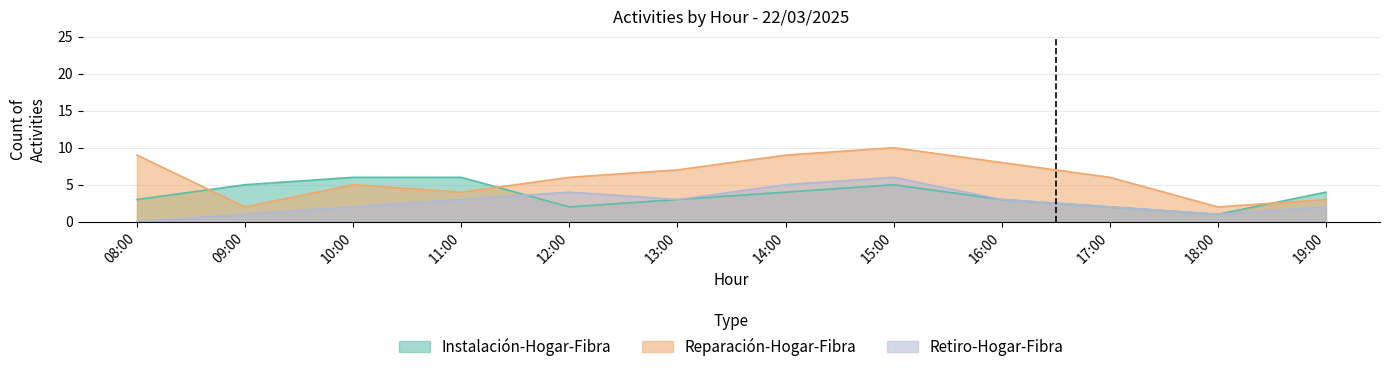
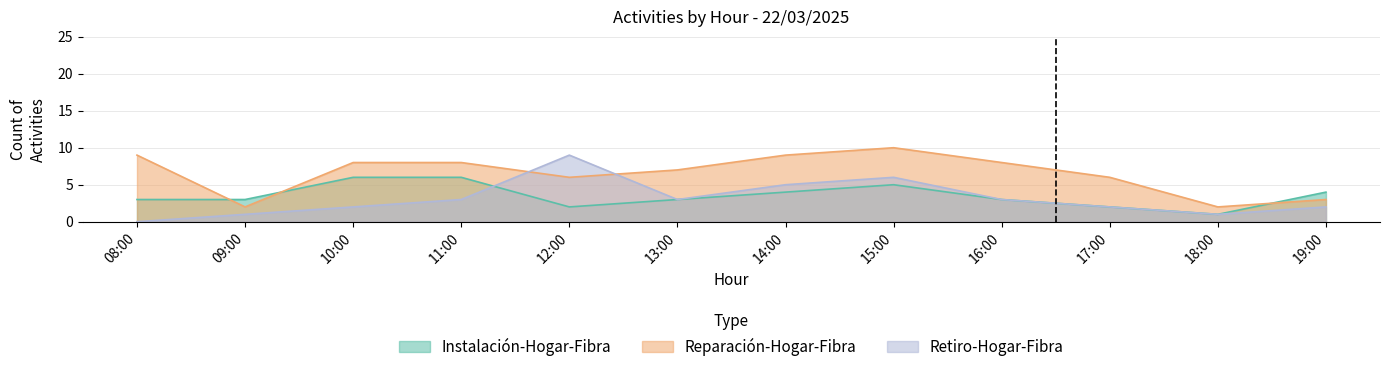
  {
    "Instalación-Hogar-Fibra": {
      "08:00": 3,
-     "09:00": 5,
+     "09:00": 3,
      "10:00": 6,
      "11:00": 6,
      "12:00": 2,
      "14:00": 4,
      "15:00": 5,
      "19:00": 4
    },
    "Reparación-Hogar-Fibra": {
      "08:00": 9,
      "09:00": 2,
-     "10:00": 5,
-     "11:00": 4,
+     "10:00": 8,
+     "11:00": 8,
      "12:00": 6,
      "13:00": 7,
      "14:00": 9,
      "15:00": 10,
      "16:00": 8,
      "17:00": 6,
      "18:00": 2,
      "19:00": 3
    },
    "Retiro-Hogar-Fibra": {
      "08:00": 0,
      "09:00": 1,
      "10:00": 2,
      "11:00": 3,
-     "12:00": 4,
+     "12:00": 9,
      "14:00": 5,
      "15:00": 6,
      "19:00": 2
    }
  }
